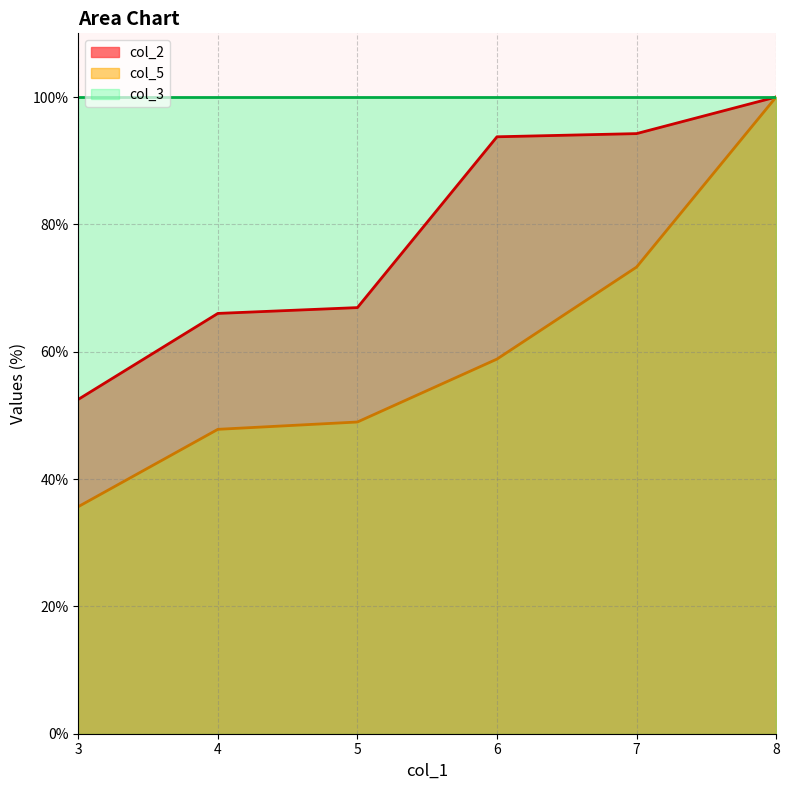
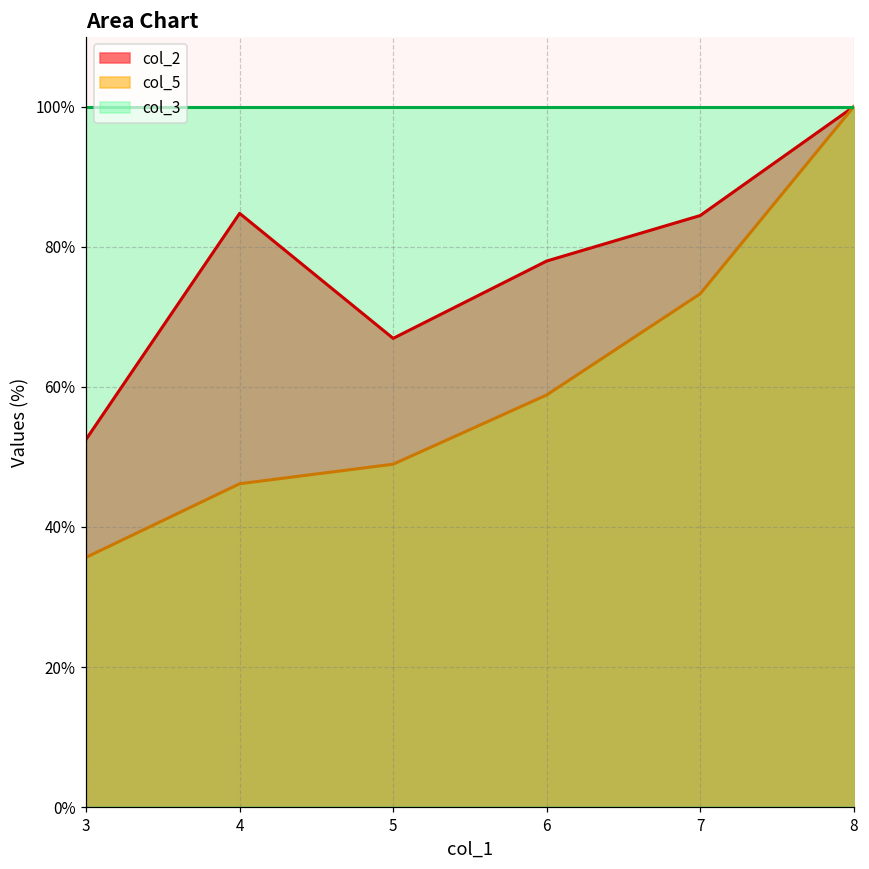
  {
    "col_2": {
      "3": "53%",
-     "4": "66%",
+     "4": "85%",
      "5": "67%",
-     "6": "94%",
-     "7": "94%"
+     "6": "78%",
+     "7": "84%"
    },
    "col_5": {
      "3": "36%",
-     "4": "48%",
+     "4": "46%",
      "5": "49%",
      "6": "59%",
      "7": "73%"
    },
    "col_3": {
      "3": "100%",
      "4": "100%",
      "5": "100%",
      "6": "100%",
      "7": "100%"
    }
  }
